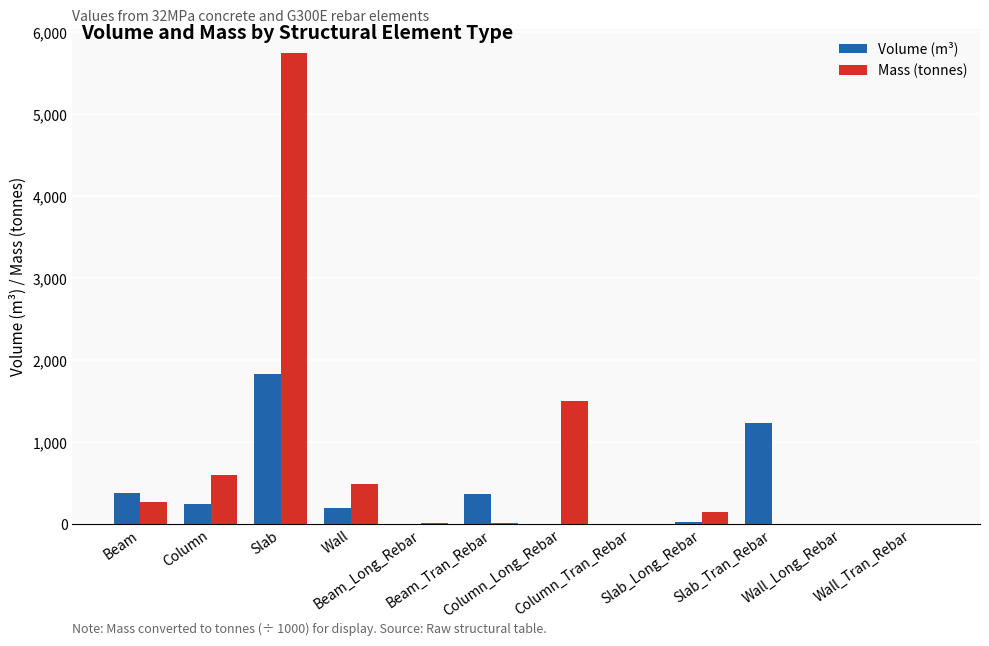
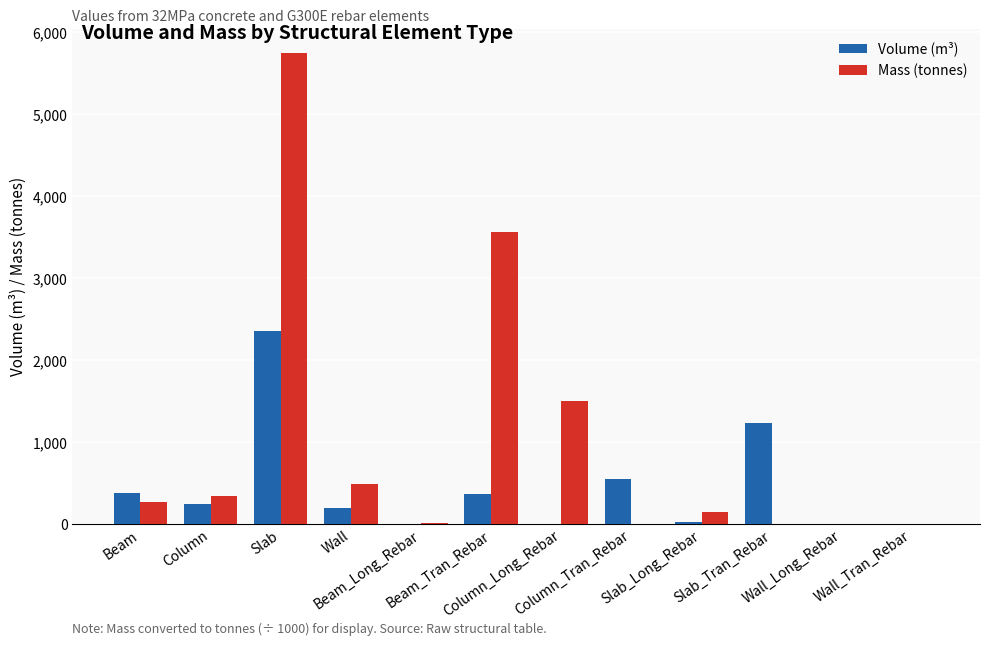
  {
    "Volume (m³)": {
      "Beam": "400",
      "Column": "200",
-     "Slab": "1,800",
+     "Slab": "2,400",
      "Wall": "200",
      "Beam_Tran_Rebar": "400",
-     "Column_Tran_Rebar": "0",
+     "Column_Tran_Rebar": "600",
      "Slab_Tran_Rebar": "1,200"
    },
    "Mass (tonnes)": {
      "Beam": "300",
-     "Column": "600",
+     "Column": "300",
      "Slab": "5,700",
      "Wall": "500",
-     "Beam_Tran_Rebar": "0",
+     "Beam_Tran_Rebar": "3,600",
      "Column_Long_Rebar": "1,500",
      "Slab_Long_Rebar": "200",
      "Slab_Tran_Rebar": "0"
    }
  }
